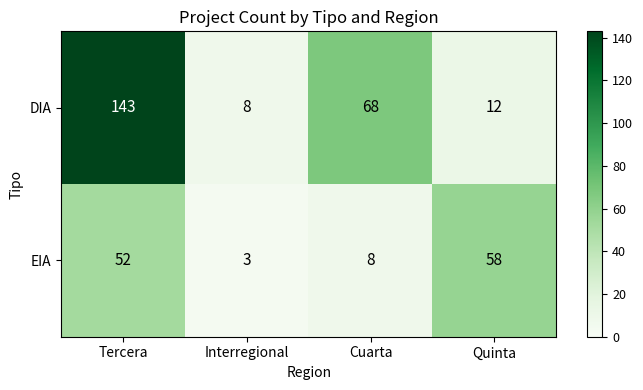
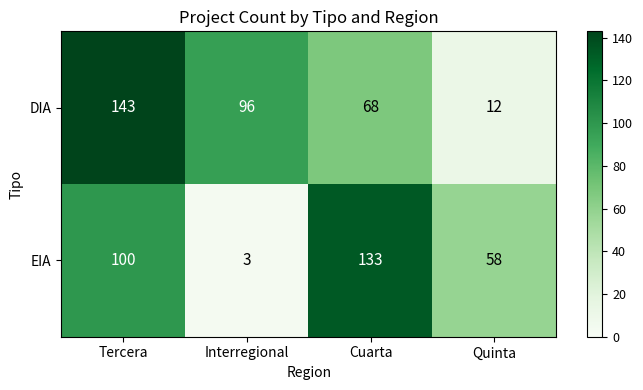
  {
    "DIA": {
      "Tercera": 143,
-     "Interregional": 8,
+     "Interregional": 96,
      "Cuarta": 68,
      "Quinta": 12
    },
    "EIA": {
-     "Tercera": 52,
+     "Tercera": 100,
      "Interregional": 3,
-     "Cuarta": 8,
+     "Cuarta": 133,
      "Quinta": 58
    }
  }
